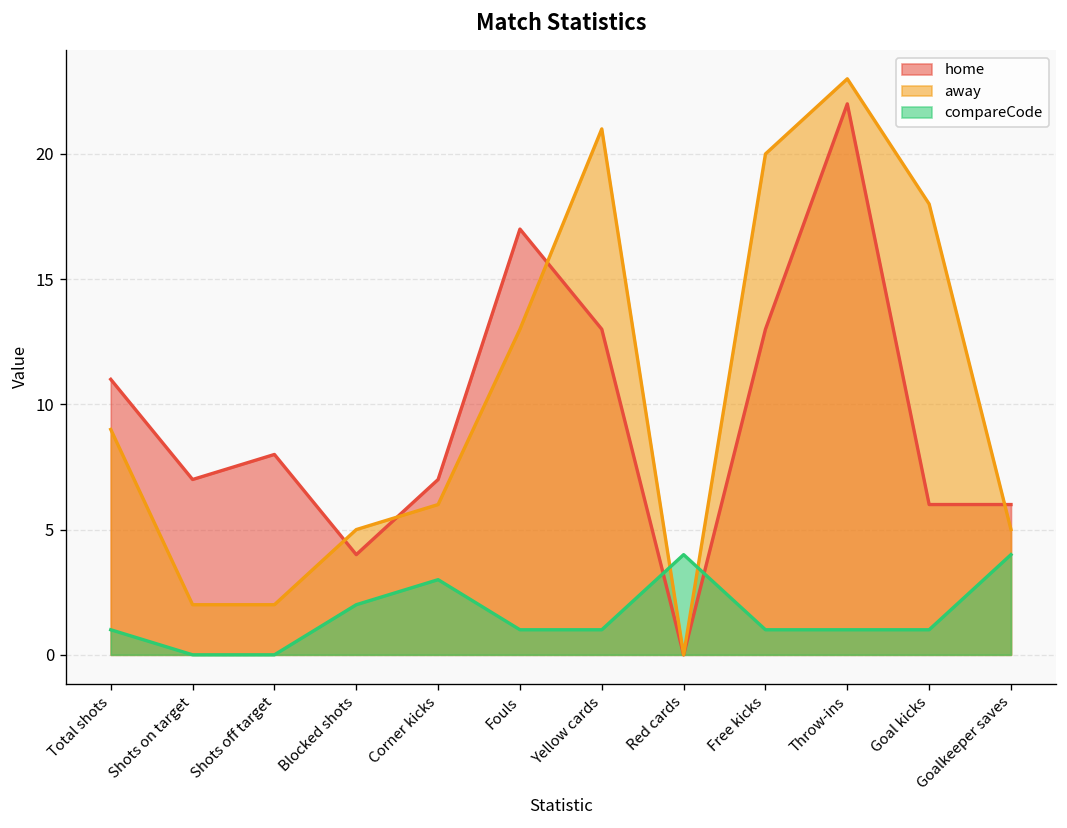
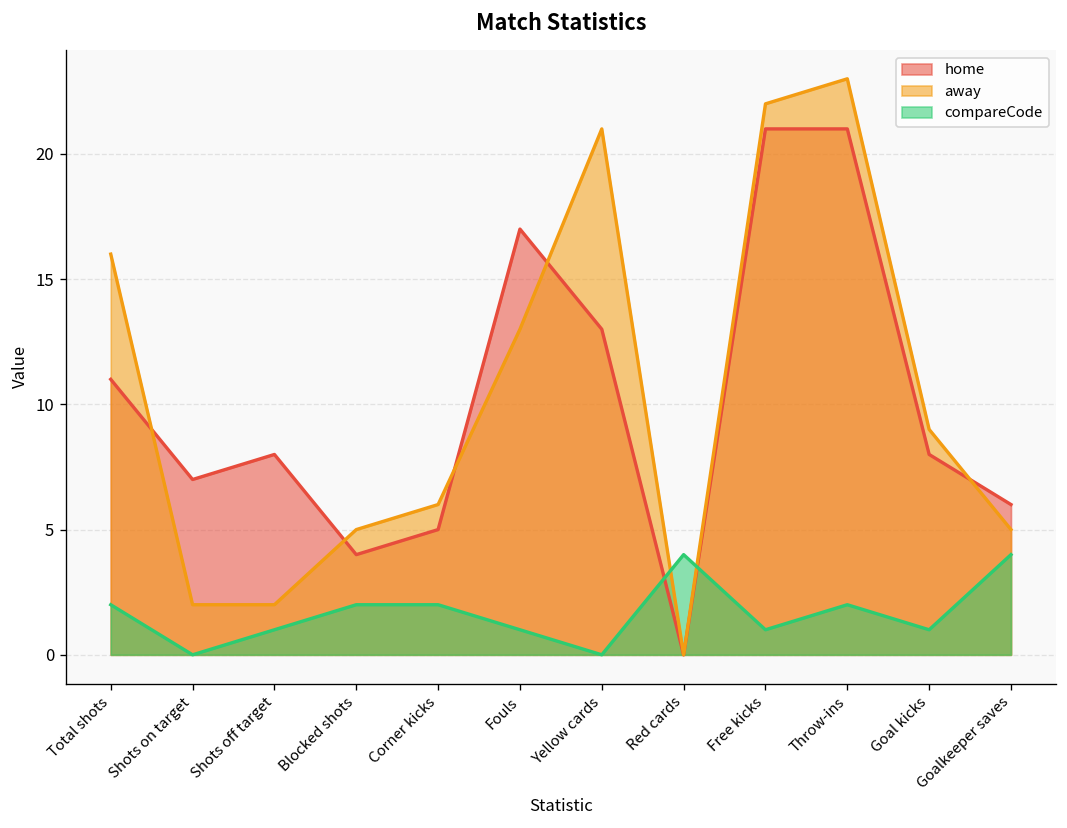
  {
    "home": {
      "Total shots": 11,
      "Shots on target": 7,
      "Shots off target": 8,
      "Blocked shots": 4,
-     "Corner kicks": 7,
+     "Corner kicks": 5,
      "Fouls": 17,
      "Yellow cards": 13,
-     "Free kicks": 13,
-     "Throw-ins": 22,
-     "Goal kicks": 6,
+     "Free kicks": 21,
+     "Throw-ins": 21,
+     "Goal kicks": 8,
      "Goalkeeper saves": 6
    },
    "away": {
-     "Total shots": 9,
+     "Total shots": 16,
      "Shots on target": 2,
      "Shots off target": 2,
      "Blocked shots": 5,
      "Corner kicks": 6,
      "Fouls": 13,
      "Yellow cards": 21,
-     "Free kicks": 20,
+     "Free kicks": 22,
      "Throw-ins": 23,
-     "Goal kicks": 18,
+     "Goal kicks": 9,
      "Goalkeeper saves": 5
    },
    "compareCode": {
-     "Total shots": 1,
+     "Total shots": 2,
      "Shots on target": 0,
-     "Shots off target": 0,
+     "Shots off target": 1,
      "Blocked shots": 2,
-     "Corner kicks": 3,
+     "Corner kicks": 2,
      "Fouls": 1,
-     "Yellow cards": 1,
+     "Yellow cards": 0,
      "Red cards": 4,
      "Free kicks": 1,
-     "Throw-ins": 1,
+     "Throw-ins": 2,
      "Goal kicks": 1,
      "Goalkeeper saves": 4
    }
  }
